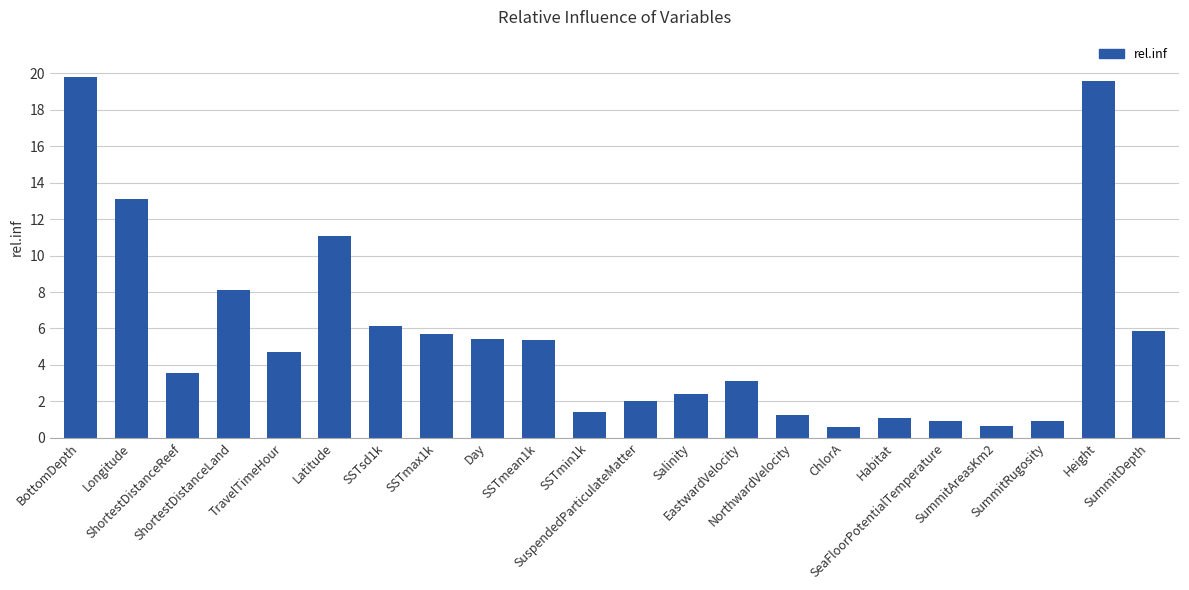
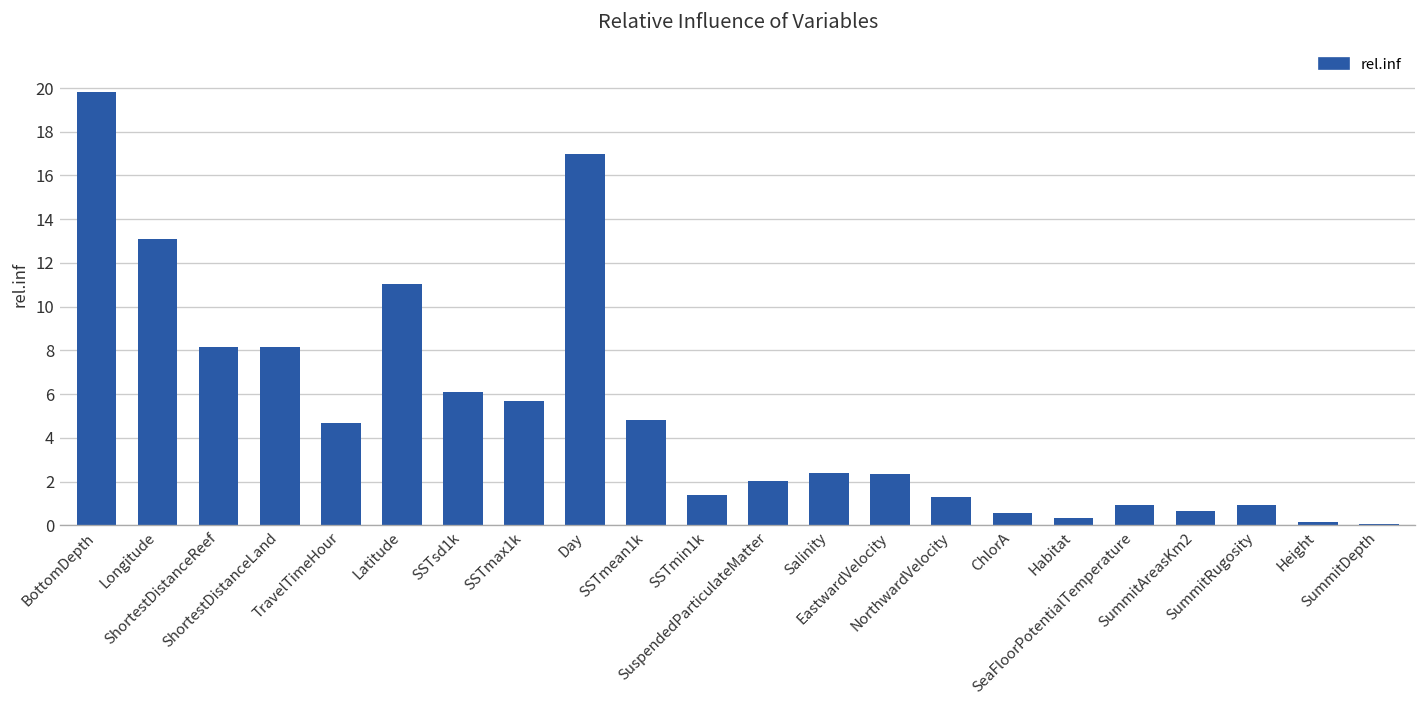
  {
    "BottomDepth": 19.8,
    "Longitude": 13.1,
-   "ShortestDistanceReef": 3.6,
+   "ShortestDistanceReef": 8.2,
    "ShortestDistanceLand": 8.1,
    "TravelTimeHour": 4.7,
    "Latitude": 11.1,
    "SSTsd1k": 6.1,
    "SSTmax1k": 5.7,
-   "Day": 5.4,
-   "SSTmean1k": 5.4,
+   "Day": 17.0,
+   "SSTmean1k": 4.8,
    "SSTmin1k": 1.4,
    "SuspendedParticulateMatter": 2.0,
    "Salinity": 2.4,
-   "EastwardVelocity": 3.1,
+   "EastwardVelocity": 2.3,
    "NorthwardVelocity": 1.3,
    "ChlorA": 0.6,
-   "Habitat": 1.1,
+   "Habitat": 0.4,
    "SeaFloorPotentialTemperature": 0.9,
    "SummitAreasKm2": 0.6,
    "SummitRugosity": 0.9,
-   "Height": 19.6,
-   "SummitDepth": 5.8
+   "Height": 0.2,
+   "SummitDepth": 0.1
  }
